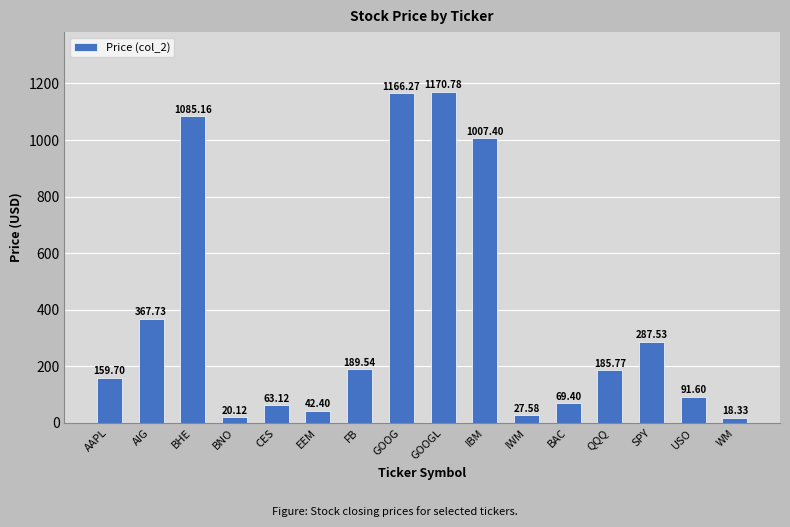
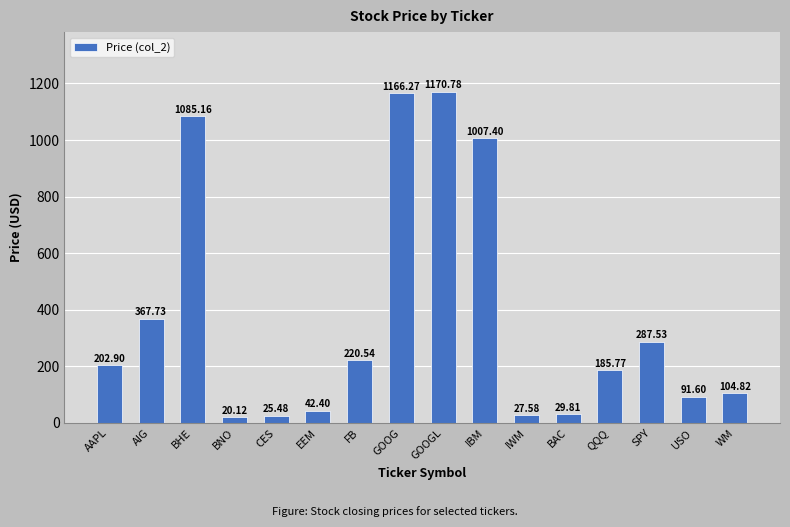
  {
-   "AAPL": 159.70,
+   "AAPL": 202.90,
    "AIG": 367.73,
    "BHE": 1085.16,
    "BNO": 20.12,
-   "CES": 63.12,
+   "CES": 25.48,
    "EEM": 42.40,
-   "FB": 189.54,
+   "FB": 220.54,
    "GOOG": 1166.27,
    "GOOGL": 1170.78,
    "IBM": 1007.40,
    "IWM": 27.58,
-   "BAC": 69.40,
+   "BAC": 29.81,
    "QQQ": 185.77,
    "SPY": 287.53,
    "USO": 91.60,
-   "WM": 18.33
+   "WM": 104.82
  }
